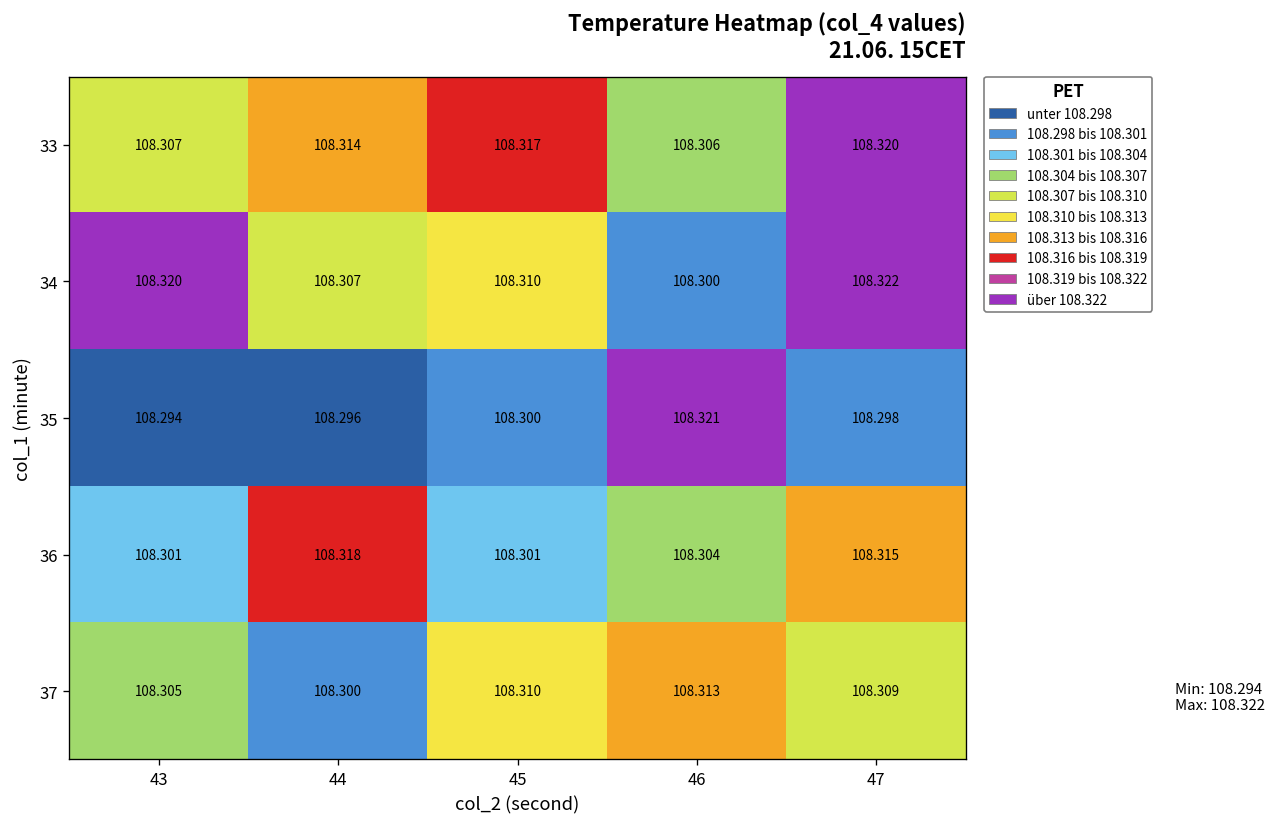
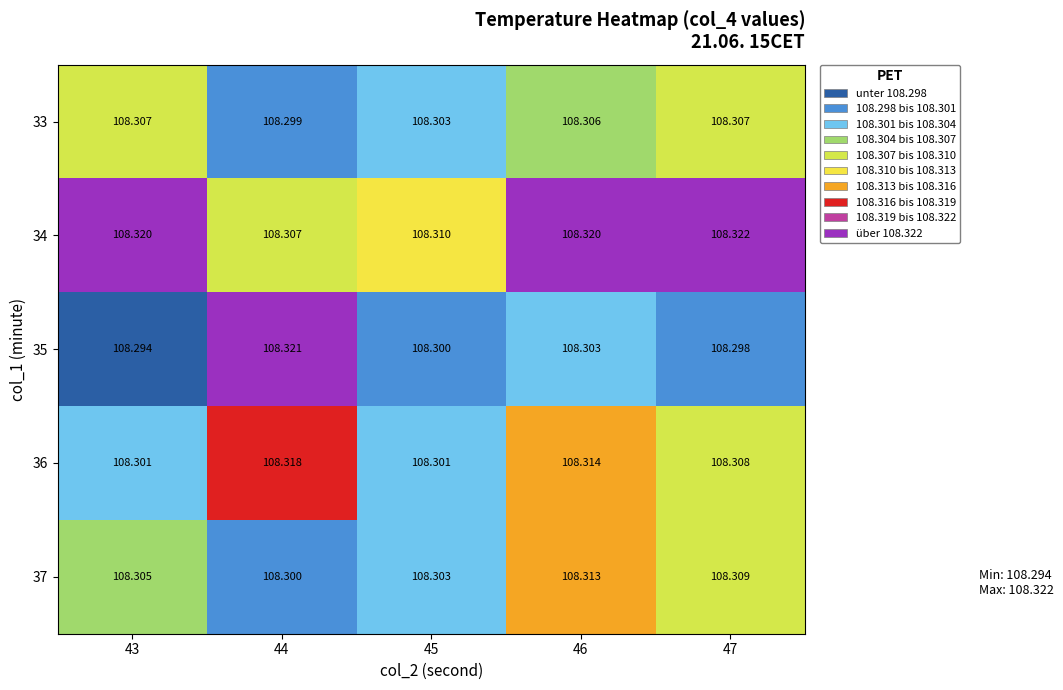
  {
    "33": {
      "43": 108.307,
-     "44": 108.314,
-     "45": 108.317,
+     "44": 108.299,
+     "45": 108.303,
      "46": 108.306,
-     "47": 108.320
+     "47": 108.307
    },
    "34": {
      "43": 108.320,
      "44": 108.307,
      "45": 108.310,
-     "46": 108.300,
+     "46": 108.320,
      "47": 108.322
    },
    "35": {
      "43": 108.294,
-     "44": 108.296,
+     "44": 108.321,
      "45": 108.300,
-     "46": 108.321,
+     "46": 108.303,
      "47": 108.298
    },
    "36": {
      "43": 108.301,
      "44": 108.318,
      "45": 108.301,
-     "46": 108.304,
-     "47": 108.315
+     "46": 108.314,
+     "47": 108.308
    },
    "37": {
      "43": 108.305,
      "44": 108.300,
-     "45": 108.310,
+     "45": 108.303,
      "46": 108.313,
      "47": 108.309
    }
  }
